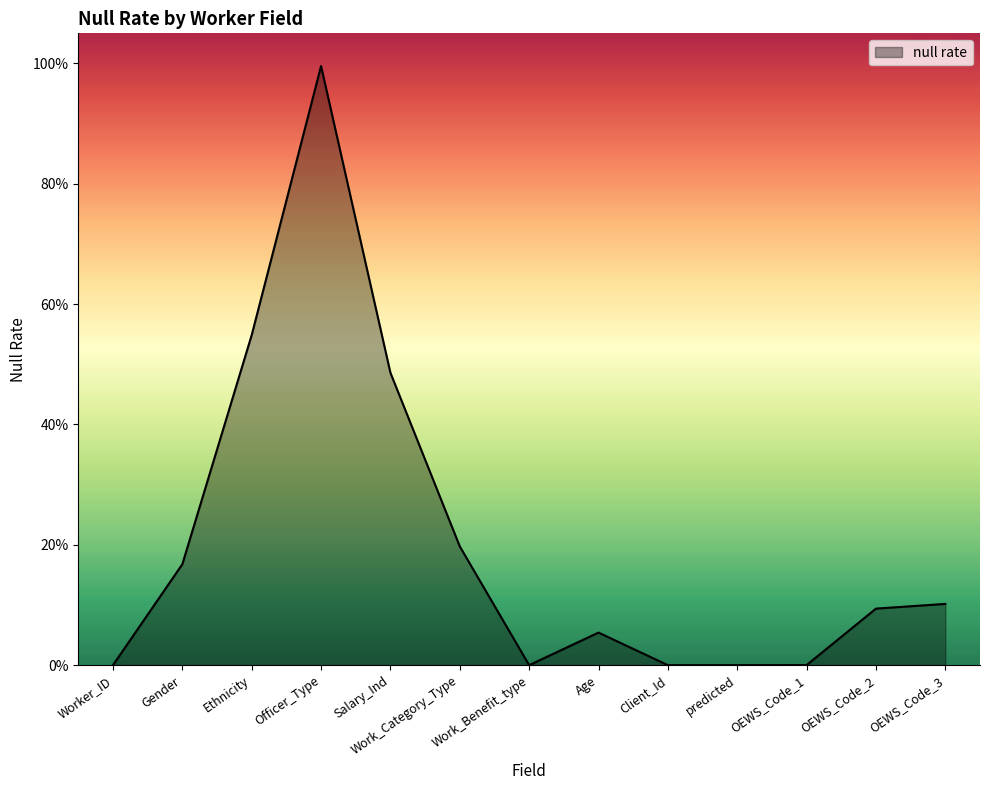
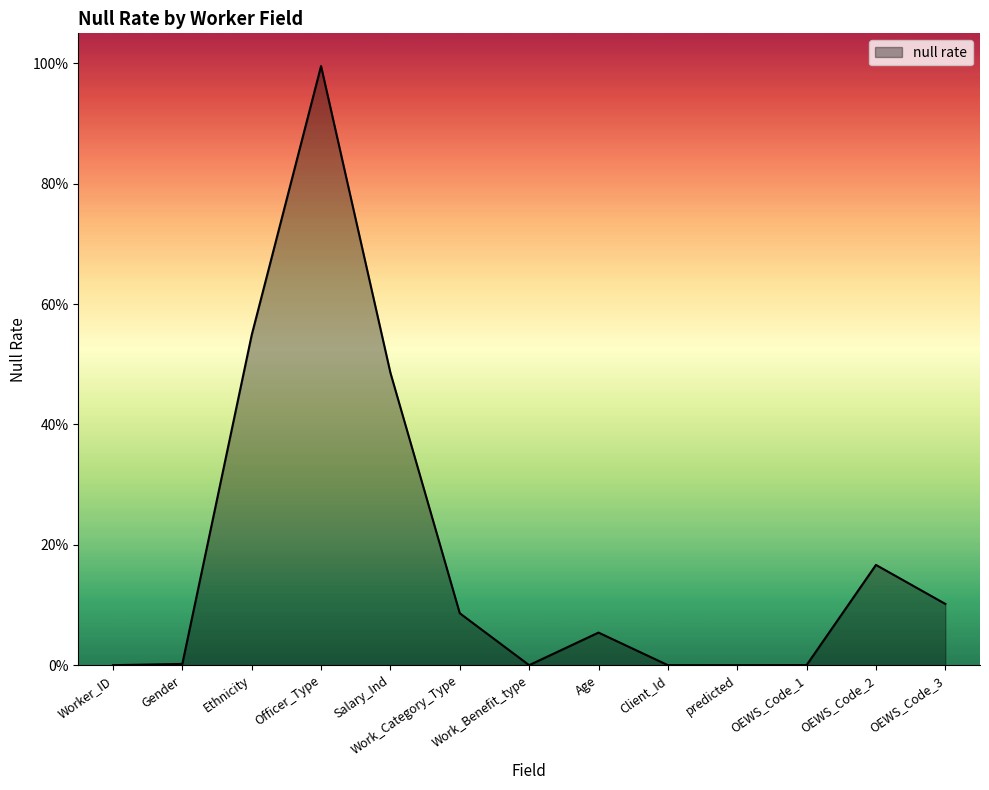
  {
    "Worker_ID": "0%",
-   "Gender": "17%",
+   "Gender": "0%",
    "Ethnicity": "55%",
    "Officer_Type": "100%",
    "Salary_Ind": "49%",
-   "Work_Category_Type": "20%",
+   "Work_Category_Type": "9%",
    "Work_Benefit_type": "0%",
    "Age": "5%",
    "Client_Id": "0%",
    "predicted": "0%",
    "OEWS_Code_1": "0%",
-   "OEWS_Code_2": "9%",
+   "OEWS_Code_2": "17%",
    "OEWS_Code_3": "10%"
  }
